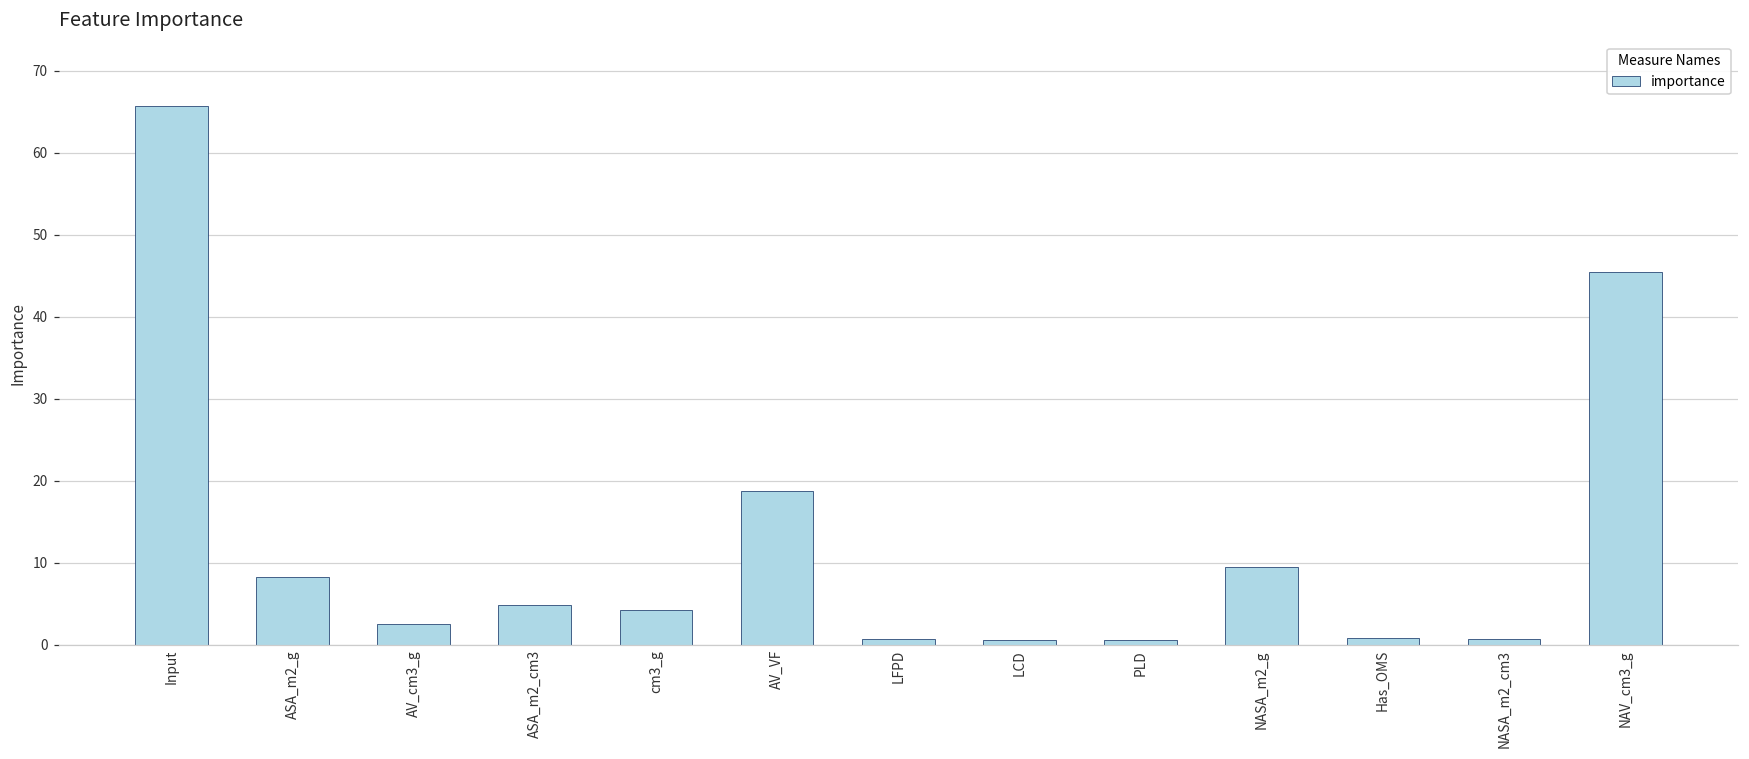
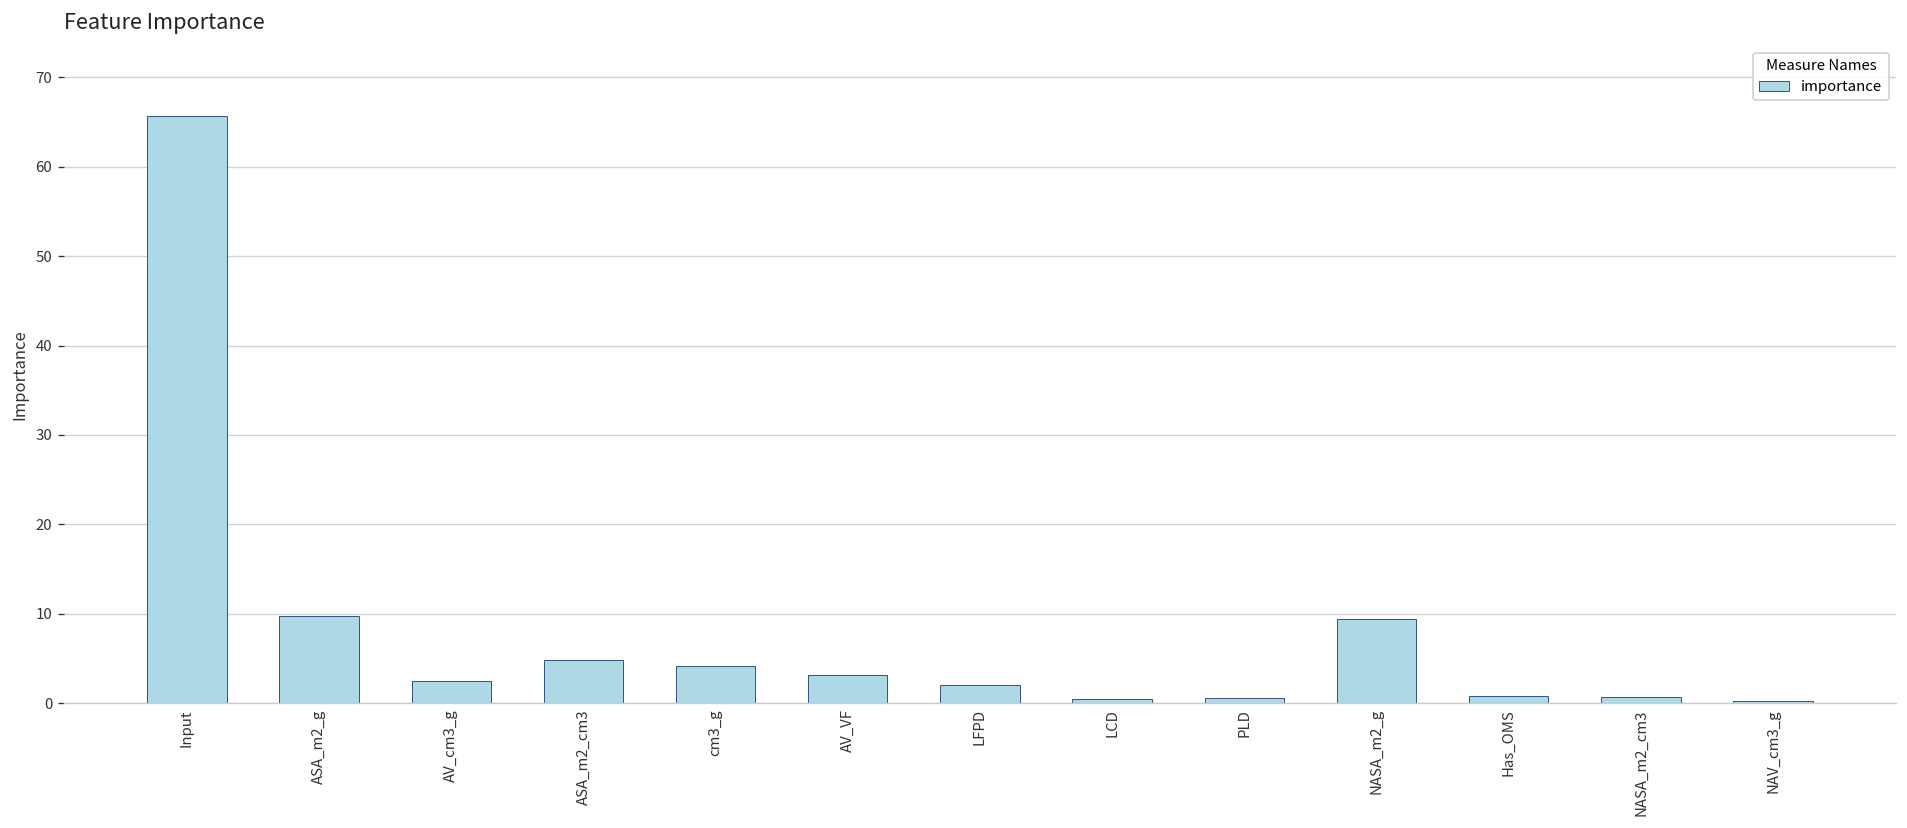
  {
    "Input": 66,
-   "ASA_m2_g": 8,
+   "ASA_m2_g": 10,
    "AV_cm3_g": 3,
    "ASA_m2_cm3": 5,
    "cm3_g": 4,
-   "AV_VF": 19,
-   "LFPD": 1,
+   "AV_VF": 3,
+   "LFPD": 2,
    "LCD": 1,
    "PLD": 1,
    "NASA_m2_g": 9,
    "Has_OMS": 1,
    "NASA_m2_cm3": 1,
-   "NAV_cm3_g": 45
+   "NAV_cm3_g": 0
  }
